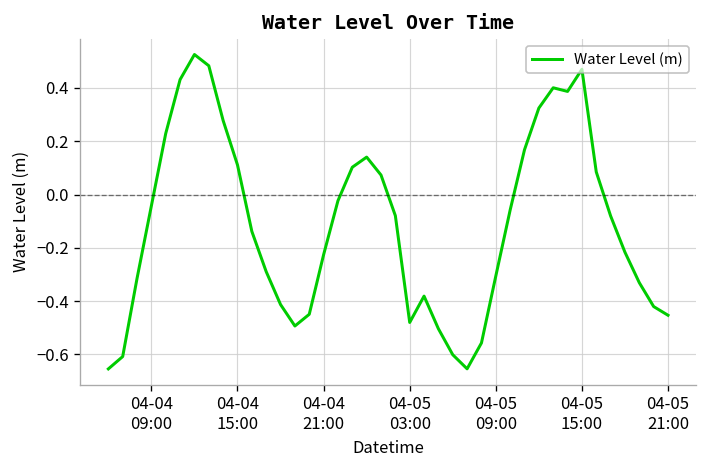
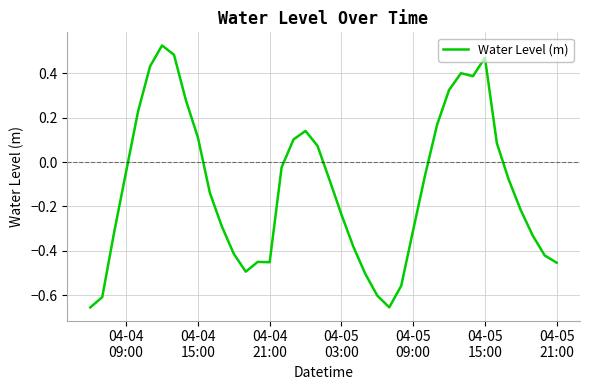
  {
    "04-04 09:00": -0.04,
    "04-04 15:00": 0.11,
-   "04-04 21:00": -0.23,
-   "04-05 03:00": -0.48,
+   "04-04 21:00": -0.45,
+   "04-05 03:00": -0.24,
    "04-05 09:00": -0.31,
    "04-05 21:00": -0.45
  }
